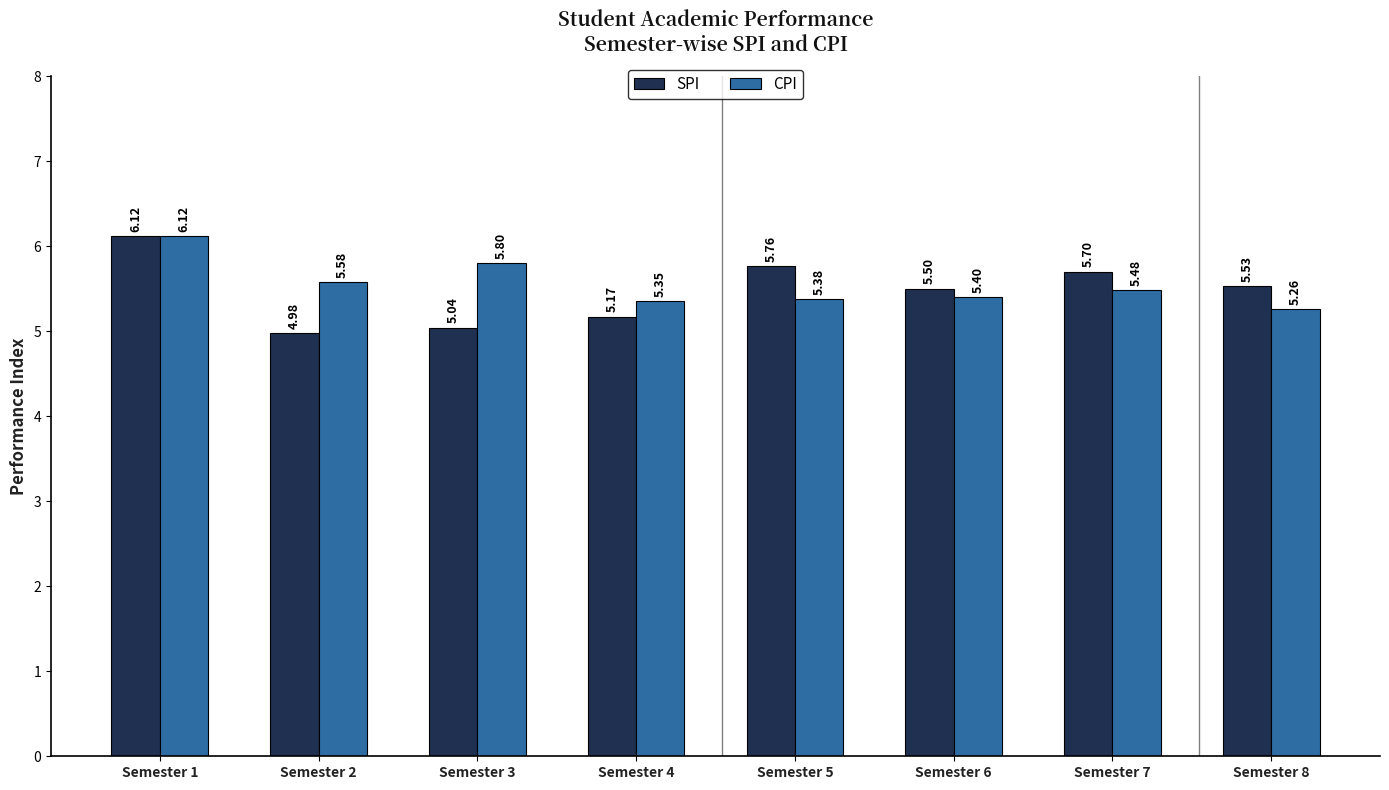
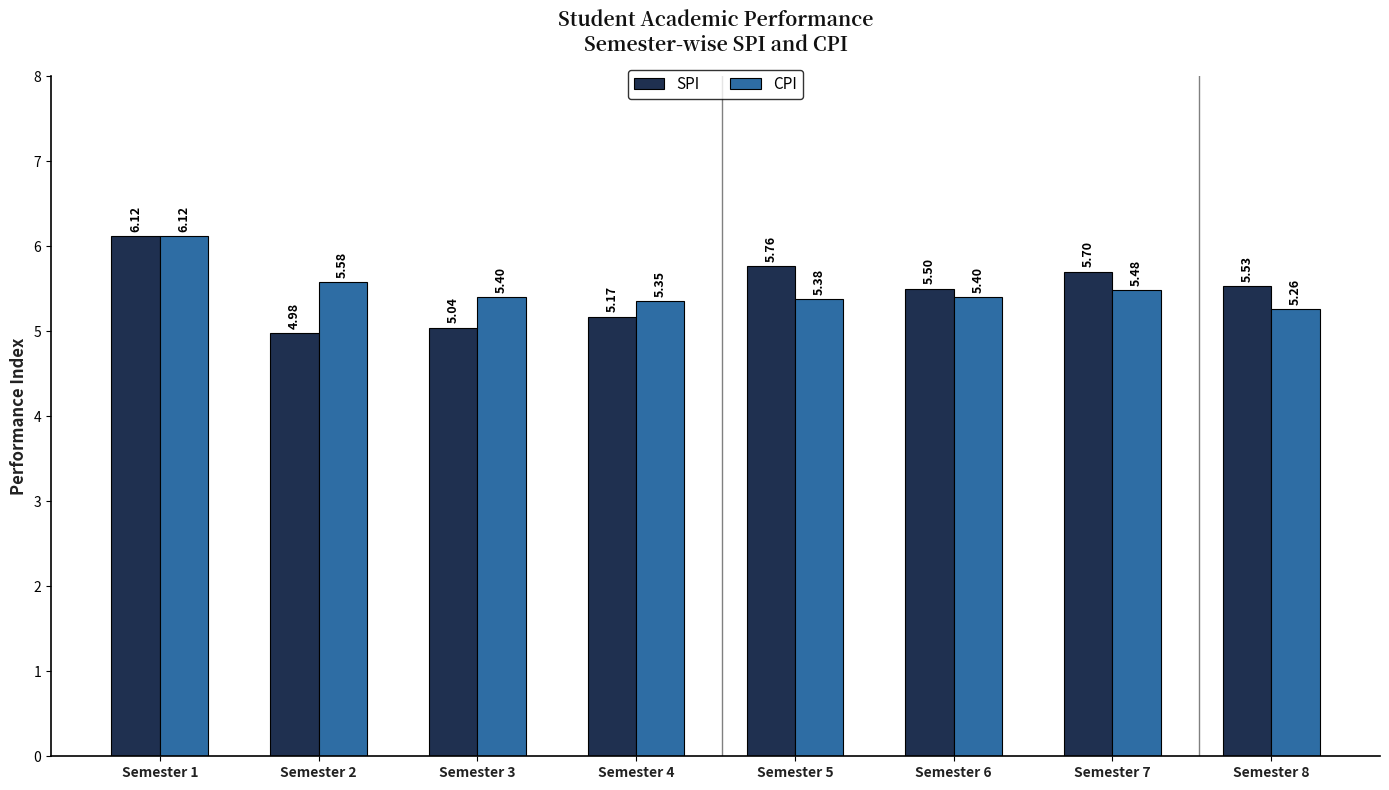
  {
    "SPI": {
      "Semester 1": 6.12,
      "Semester 2": 4.98,
      "Semester 3": 5.04,
      "Semester 4": 5.17,
      "Semester 5": 5.76,
      "Semester 6": 5.50,
      "Semester 7": 5.70,
      "Semester 8": 5.53
    },
    "CPI": {
      "Semester 1": 6.12,
      "Semester 2": 5.58,
-     "Semester 3": 5.80,
+     "Semester 3": 5.40,
      "Semester 4": 5.35,
      "Semester 5": 5.38,
      "Semester 6": 5.40,
      "Semester 7": 5.48,
      "Semester 8": 5.26
    }
  }
